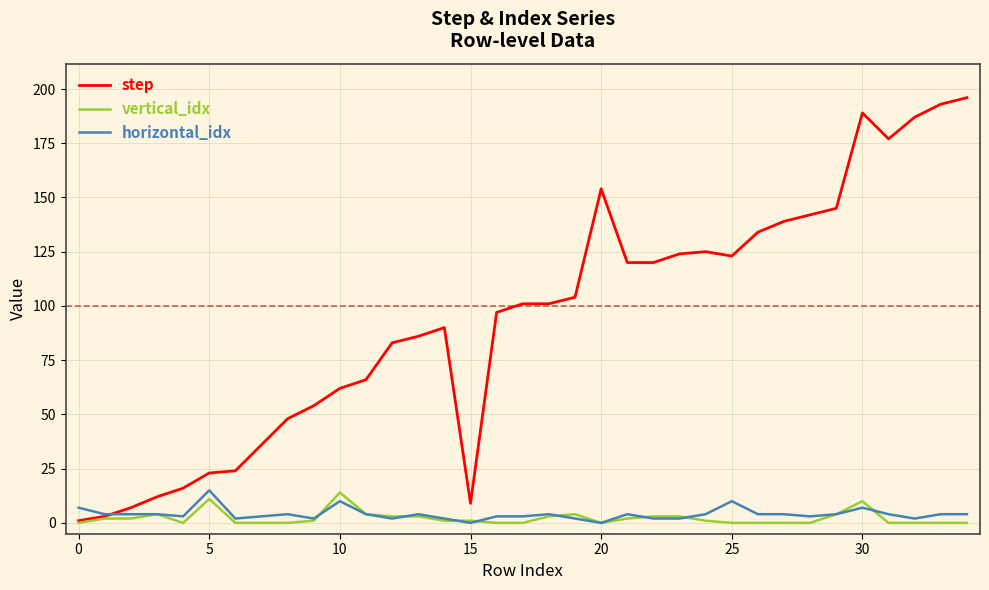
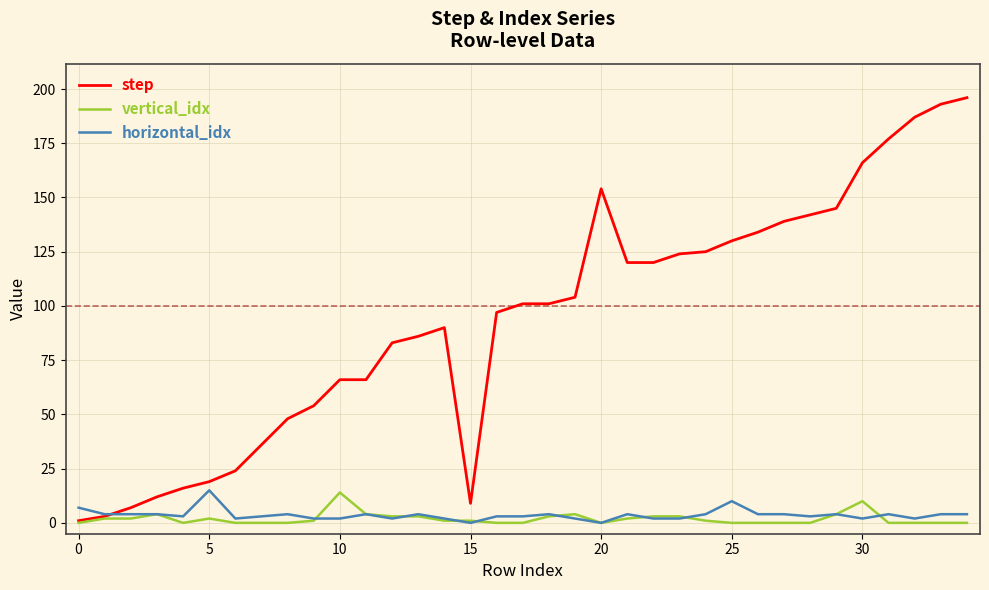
  {
    "step": {
-     "5": 23,
-     "10": 62,
+     "5": 19,
+     "10": 66,
      "15": 9,
      "20": 154,
-     "25": 123,
-     "30": 189
+     "25": 130,
+     "30": 166
    },
    "vertical_idx": {
-     "5": 11,
+     "5": 2,
      "10": 14,
      "25": 0,
      "30": 10
    },
    "horizontal_idx": {
      "0": 7,
      "5": 15,
-     "10": 10,
+     "10": 2,
      "25": 10,
-     "30": 7
+     "30": 2
    }
  }
